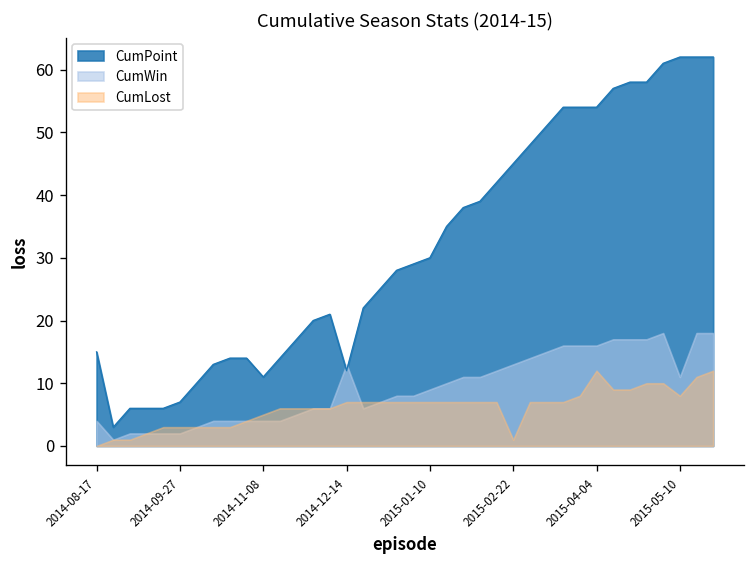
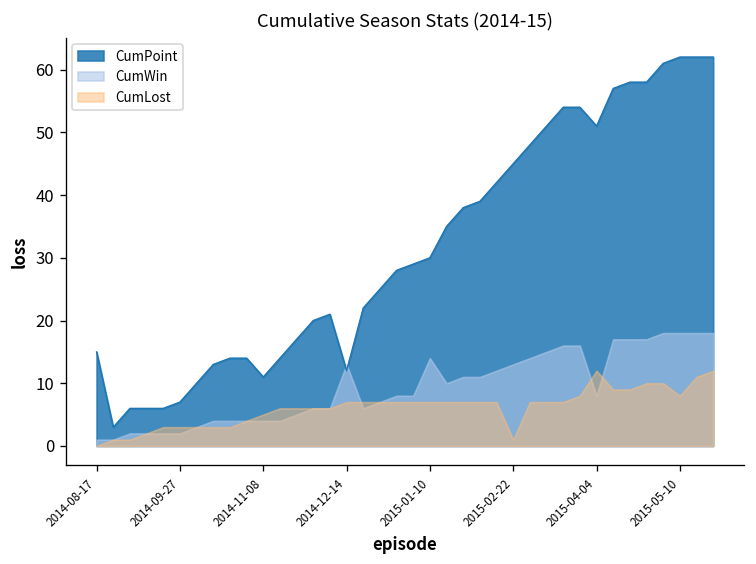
  {
    "CumPoint": {
      "2014-08-17": 15,
      "2014-09-27": 7,
      "2014-11-08": 11,
      "2014-12-14": 12,
      "2015-01-10": 30,
      "2015-02-22": 45,
-     "2015-04-04": 54,
+     "2015-04-04": 51,
      "2015-05-10": 62
    },
    "CumWin": {
-     "2014-08-17": 4,
+     "2014-08-17": 1,
      "2014-09-27": 2,
      "2014-11-08": 4,
      "2014-12-14": 13,
-     "2015-01-10": 9,
+     "2015-01-10": 14,
      "2015-02-22": 13,
-     "2015-04-04": 16,
-     "2015-05-10": 11
+     "2015-04-04": 8,
+     "2015-05-10": 18
    },
    "CumLost": {
      "2014-08-17": 0,
      "2014-09-27": 3,
      "2014-11-08": 5,
      "2014-12-14": 7,
      "2015-01-10": 7,
      "2015-02-22": 1,
      "2015-04-04": 12,
      "2015-05-10": 8
    }
  }
